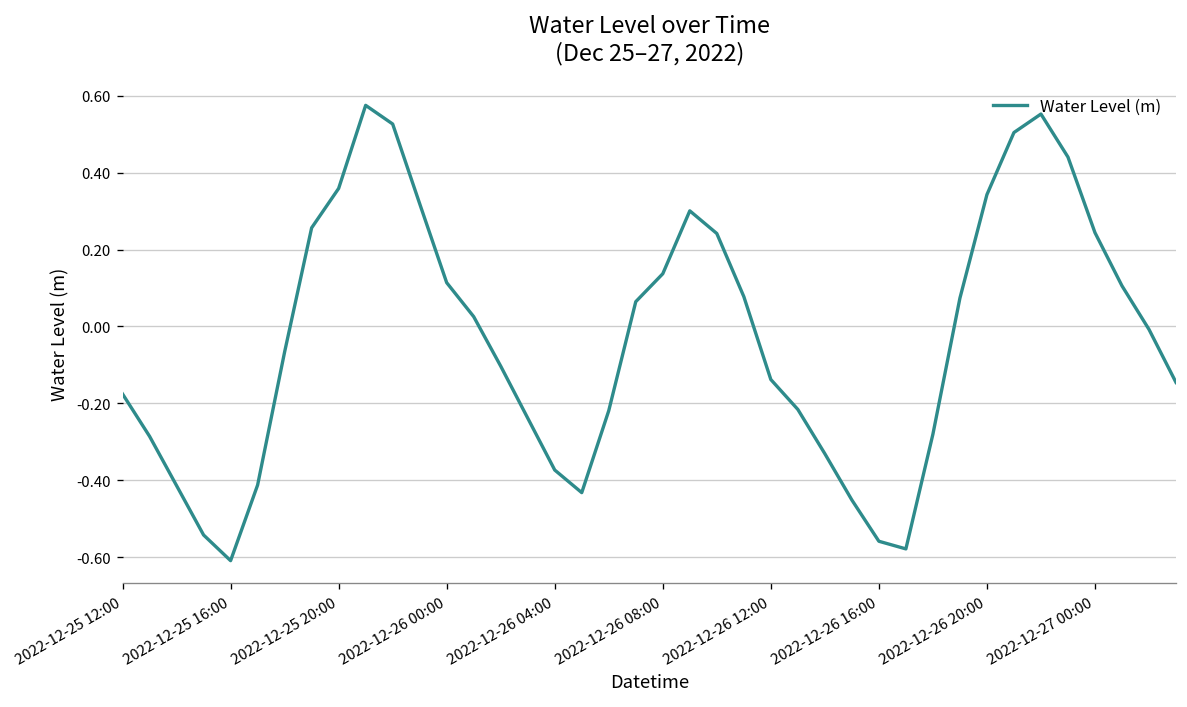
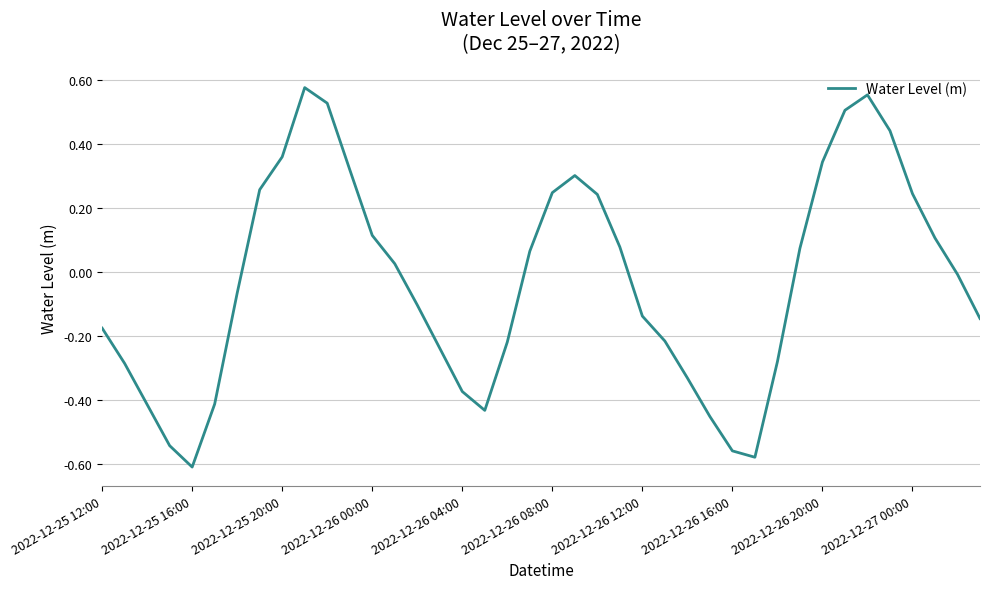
  {
    "2022-12-25 12:00": -0.18,
    "2022-12-25 16:00": -0.61,
    "2022-12-25 20:00": 0.36,
    "2022-12-26 00:00": 0.11,
    "2022-12-26 04:00": -0.37,
-   "2022-12-26 08:00": 0.14,
+   "2022-12-26 08:00": 0.25,
    "2022-12-26 12:00": -0.14,
    "2022-12-26 16:00": -0.56,
    "2022-12-26 20:00": 0.34,
    "2022-12-27 00:00": 0.24
  }
